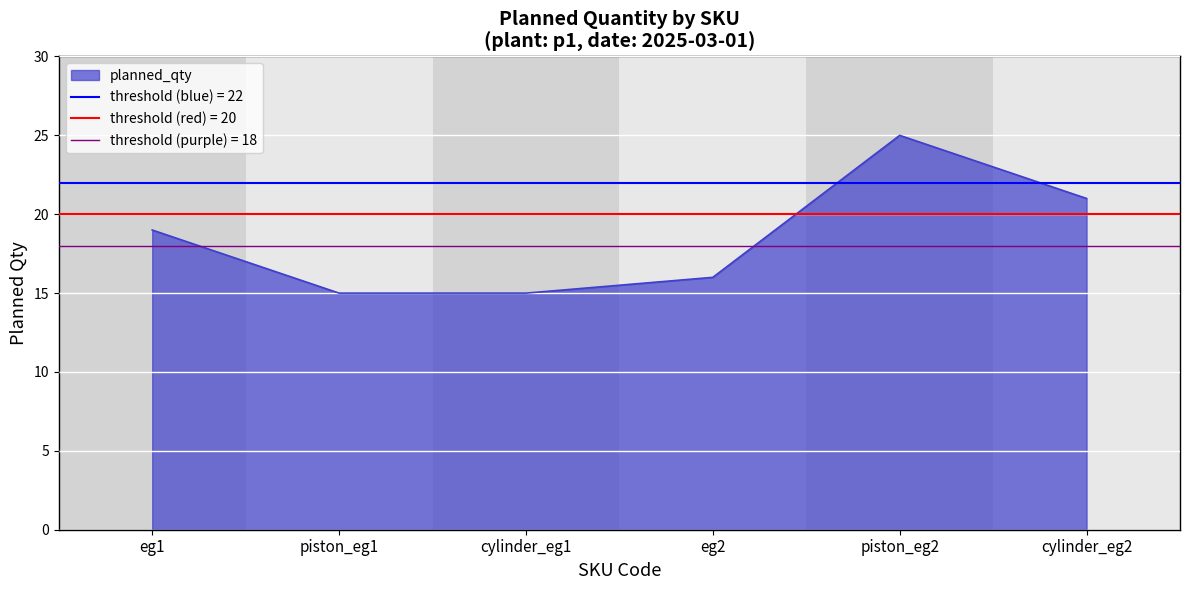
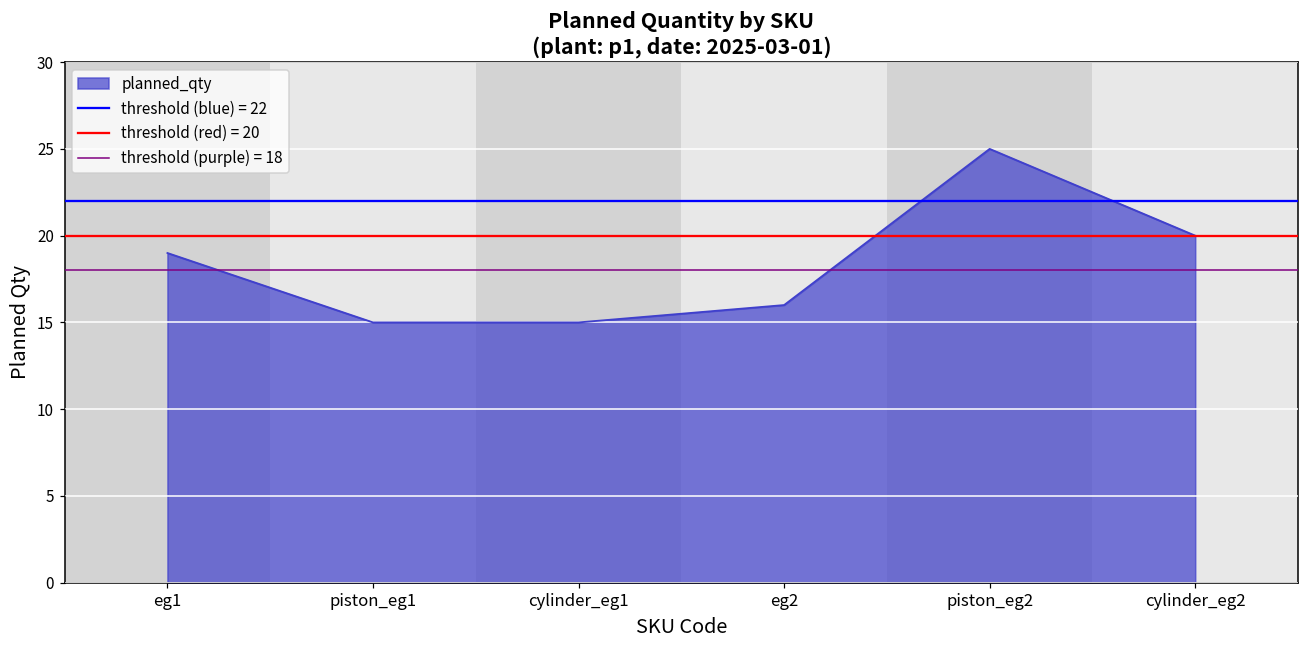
  {
    "eg1": 19,
    "piston_eg1": 15,
    "cylinder_eg1": 15,
    "eg2": 16,
    "piston_eg2": 25,
-   "cylinder_eg2": 21
+   "cylinder_eg2": 20
  }
